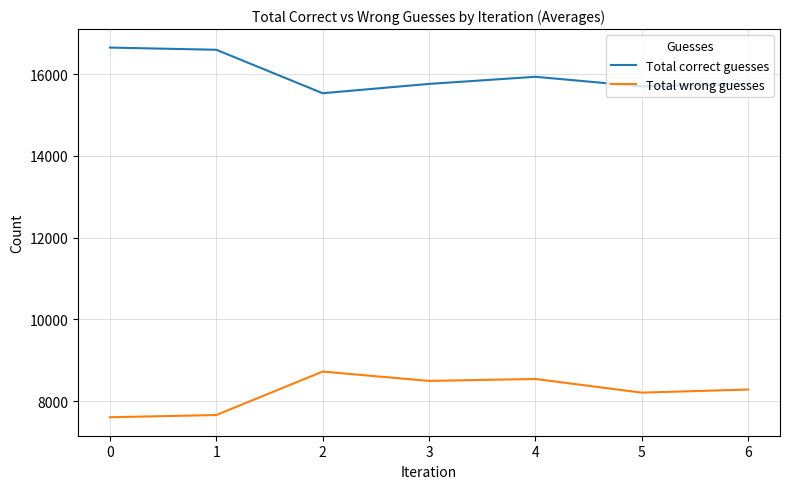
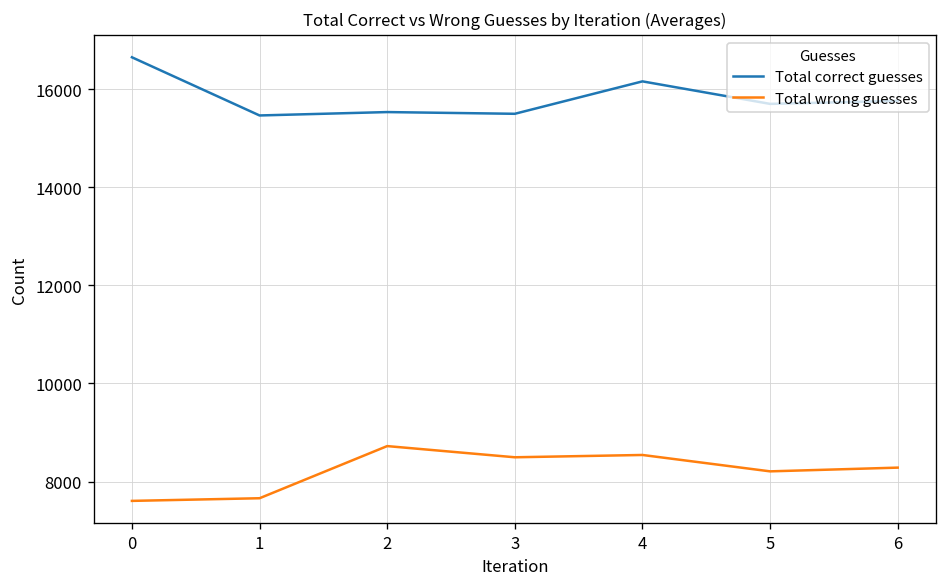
  {
    "Total correct guesses": {
      "0": 16600,
-     "1": 16600,
+     "1": 15500,
      "2": 15500,
-     "3": 15800,
-     "4": 15900
+     "3": 15500,
+     "4": 16200
    },
    "Total wrong guesses": {
      "0": 7600,
      "1": 7700,
      "2": 8700,
      "3": 8500,
      "4": 8500,
      "5": 8200,
      "6": 8300
    }
  }
